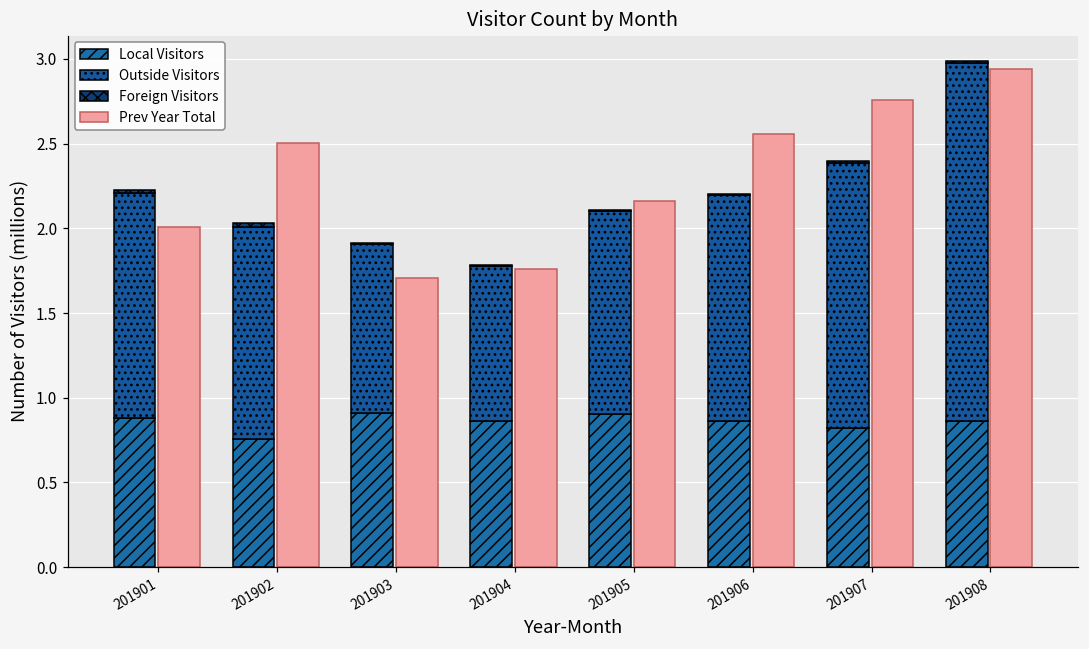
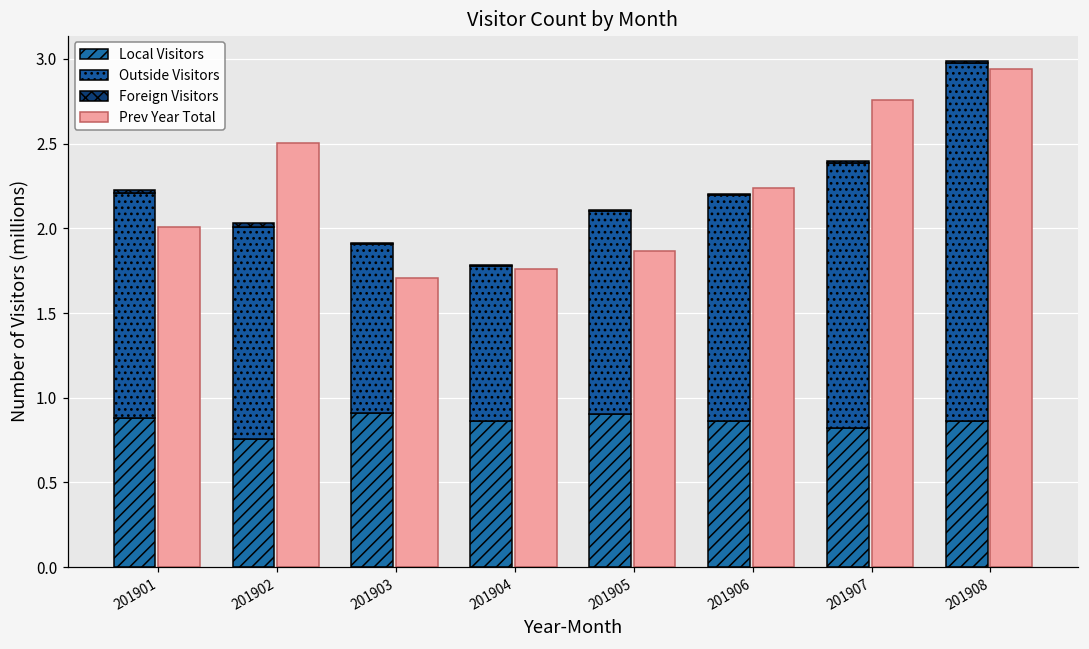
  {
    "Prev Year Total": {
      "201901": 2.01,
      "201902": 2.50,
      "201903": 1.71,
      "201904": 1.76,
-     "201905": 2.16,
-     "201906": 2.56,
+     "201905": 1.87,
+     "201906": 2.24,
      "201907": 2.76,
      "201908": 2.94
    }
  }
